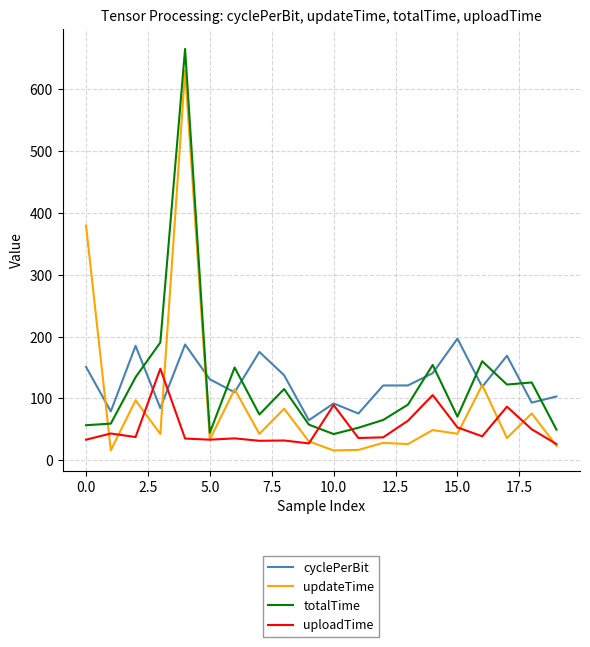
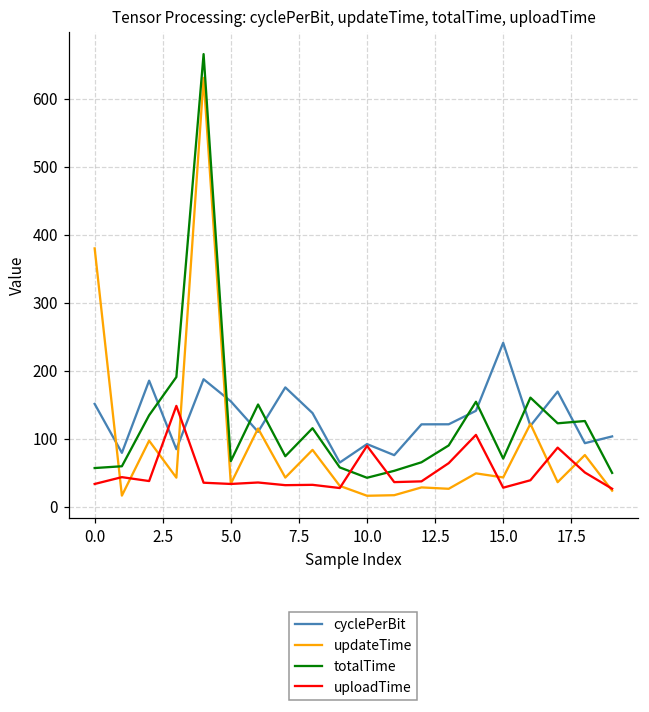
  {
    "cyclePerBit": {
      "0.0": 150,
-     "5.0": 130,
-     "15.0": 200
+     "5.0": 150,
+     "15.0": 240
    },
    "updateTime": {
      "0.0": 380,
      "10.0": 20,
      "15.0": 40
    },
    "totalTime": {
      "0.0": 60,
-     "5.0": 40,
+     "5.0": 70,
      "10.0": 40,
      "15.0": 70
    },
    "uploadTime": {
      "0.0": 30,
-     "15.0": 50
+     "15.0": 30
    }
  }
